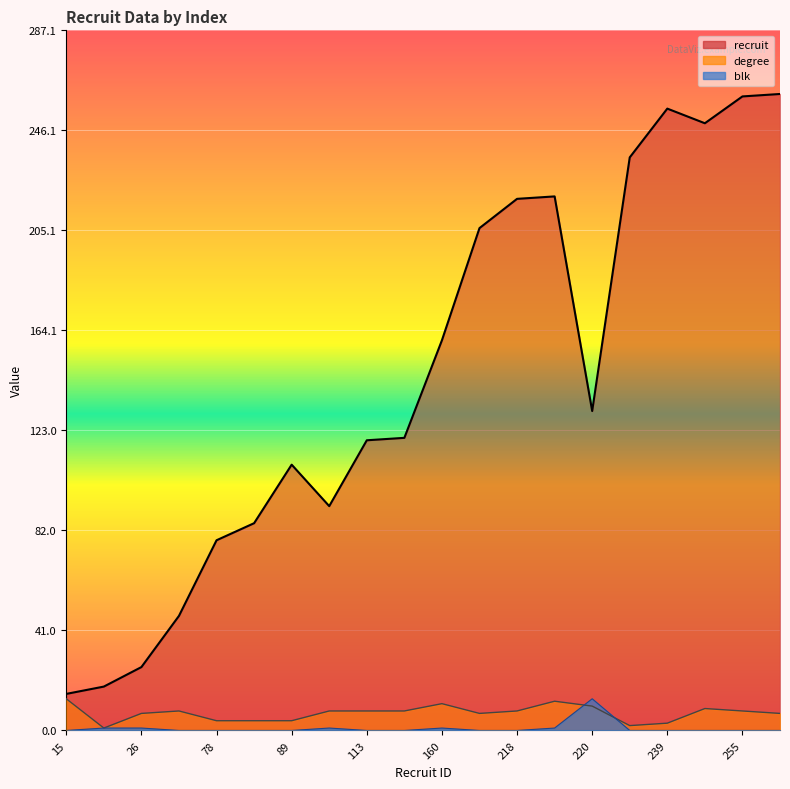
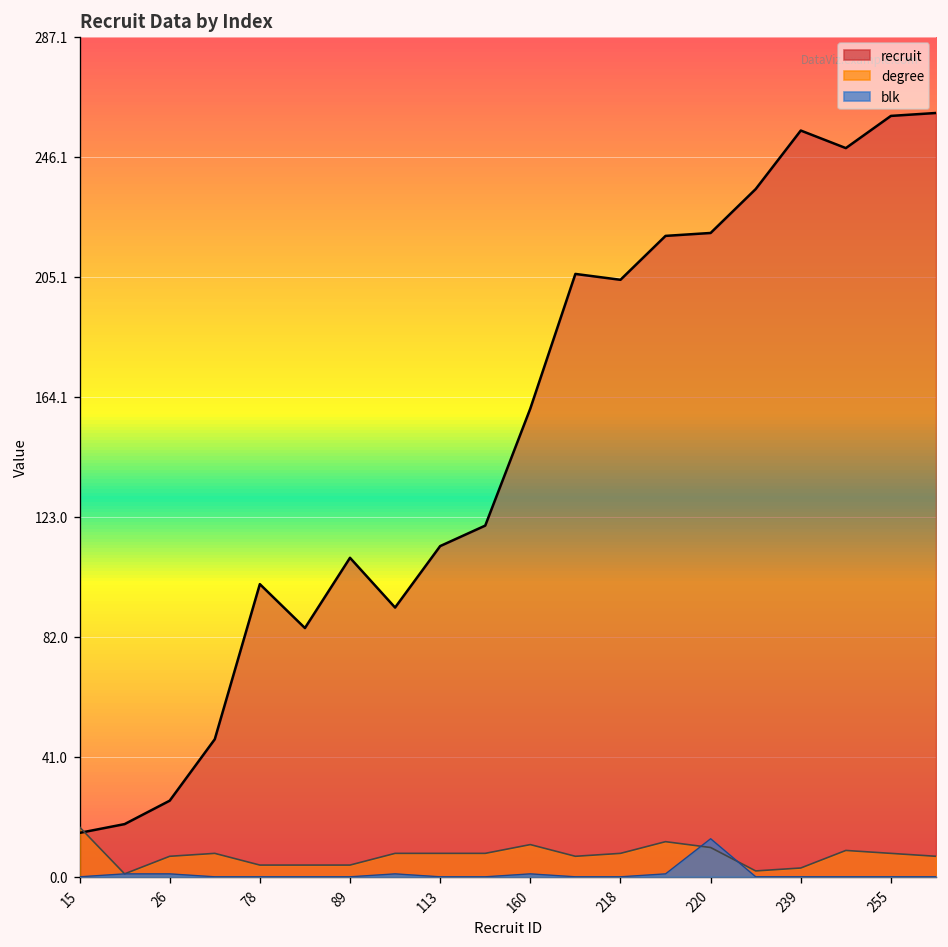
  {
    "recruit": {
      "15": 15,
      "26": 26,
-     "78": 78,
+     "78": 100,
      "89": 109,
-     "113": 119,
+     "113": 113,
      "160": 160,
-     "218": 218,
-     "220": 131,
+     "218": 204,
+     "220": 220,
      "239": 255,
      "255": 260
    },
    "degree": {
-     "15": 13,
+     "15": 17,
      "26": 7,
      "78": 4,
      "89": 4,
      "113": 8,
      "160": 11,
      "218": 8,
      "220": 10,
      "239": 3,
      "255": 8
    },
    "blk": {
      "15": 0,
      "26": 1,
      "78": 0,
      "89": 0,
      "113": 0,
      "160": 1,
      "218": 0,
      "220": 13,
      "239": 0,
      "255": 0
    }
  }
